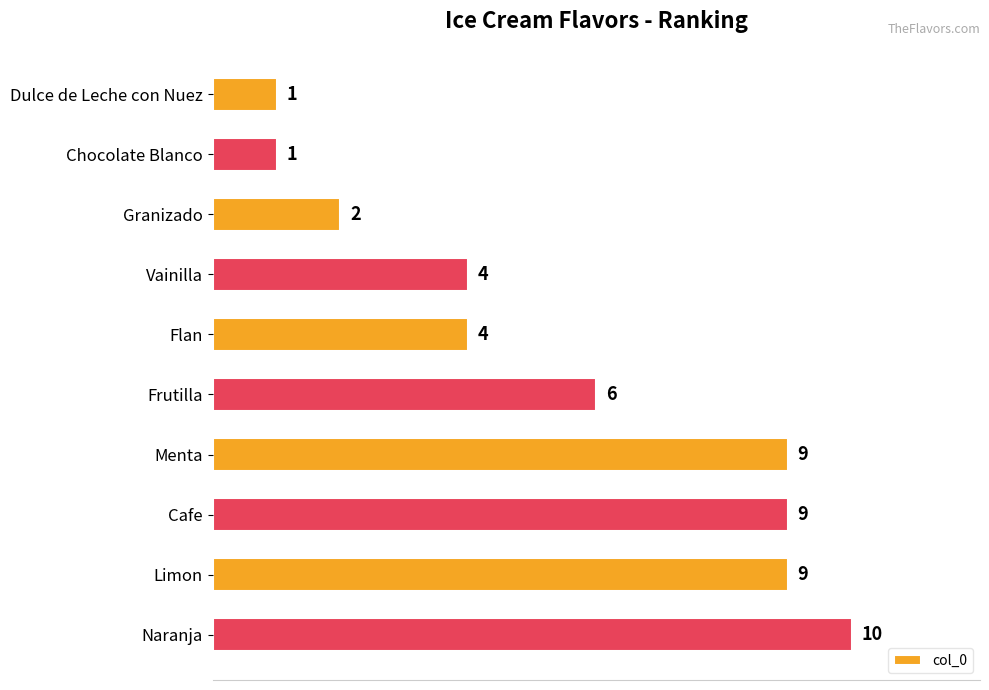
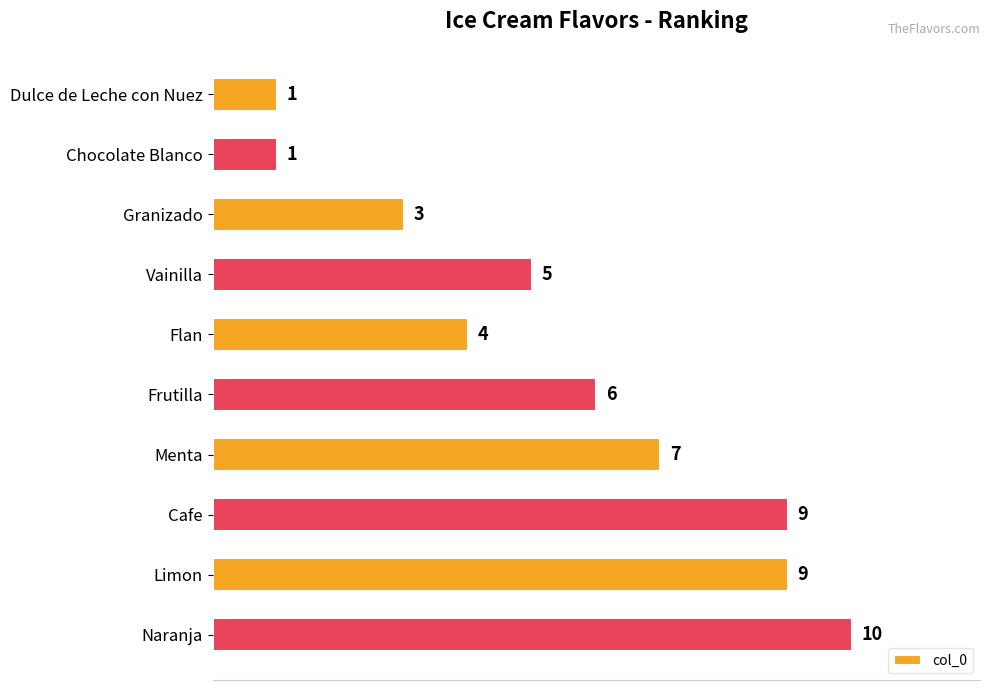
  {
    "Dulce de Leche con Nuez": 1,
    "Chocolate Blanco": 1,
-   "Granizado": 2,
-   "Vainilla": 4,
+   "Granizado": 3,
+   "Vainilla": 5,
    "Flan": 4,
    "Frutilla": 6,
-   "Menta": 9,
+   "Menta": 7,
    "Cafe": 9,
    "Limon": 9,
    "Naranja": 10
  }
